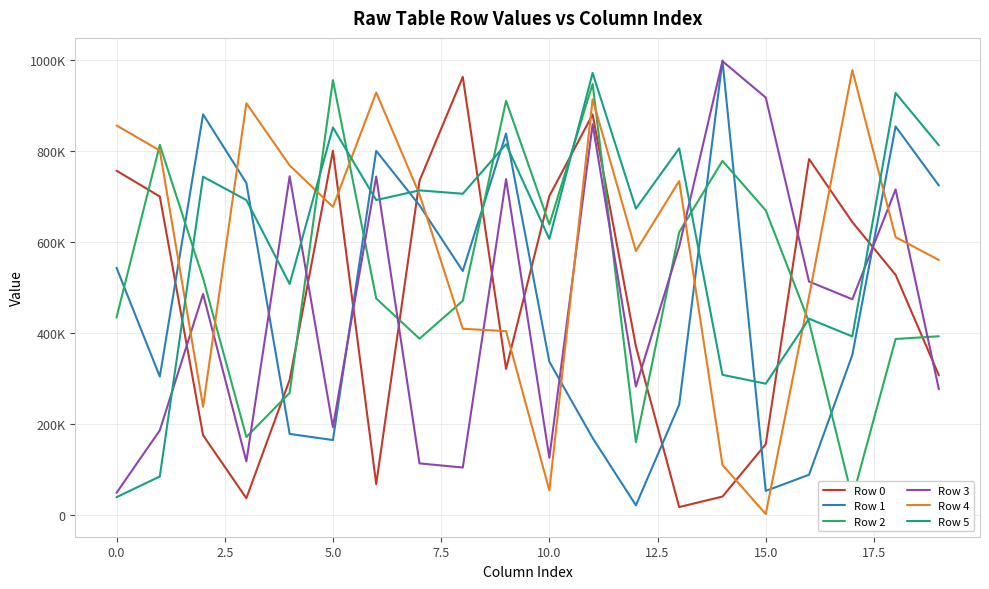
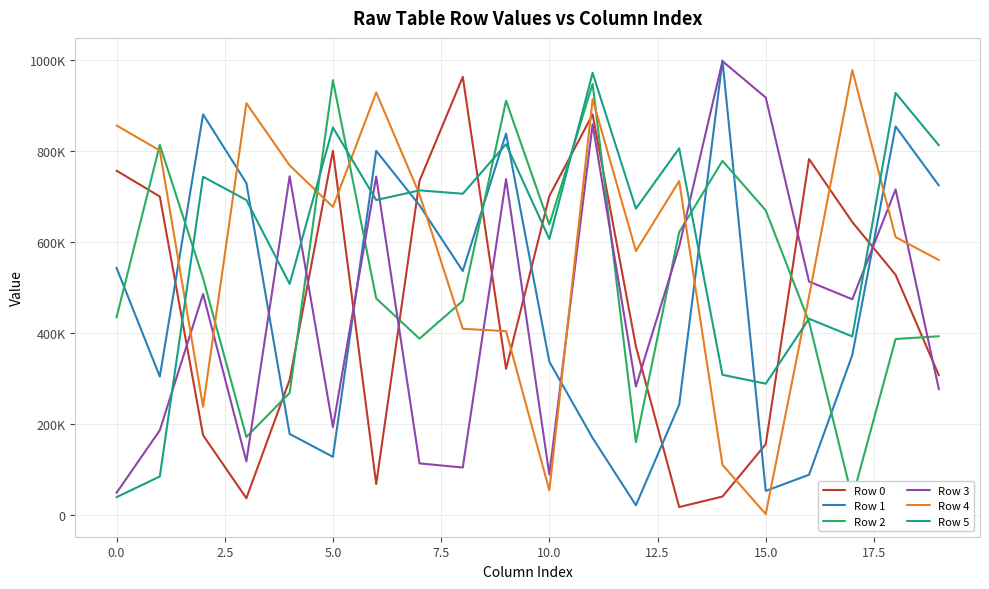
  {
    "Row 0": {
      "0.0": 760000,
      "5.0": 800000,
      "10.0": 700000,
      "15.0": 160000
    },
    "Row 1": {
      "0.0": 540000,
-     "5.0": 170000,
+     "5.0": 130000,
      "10.0": 340000,
      "15.0": 50000
    },
    "Row 3": {
      "0.0": 50000,
      "5.0": 190000,
-     "10.0": 130000,
+     "10.0": 90000,
      "15.0": 920000
    },
    "Row 4": {
      "0.0": 860000,
      "5.0": 680000,
      "10.0": 50000,
      "15.0": 0
    }
  }
